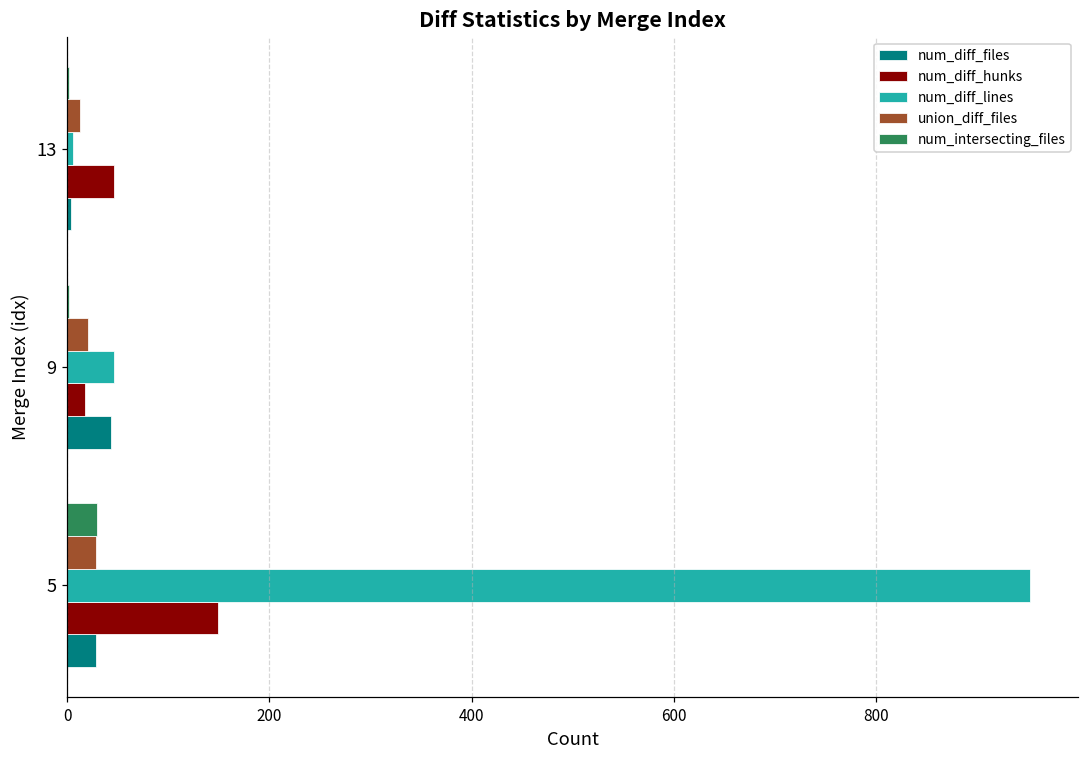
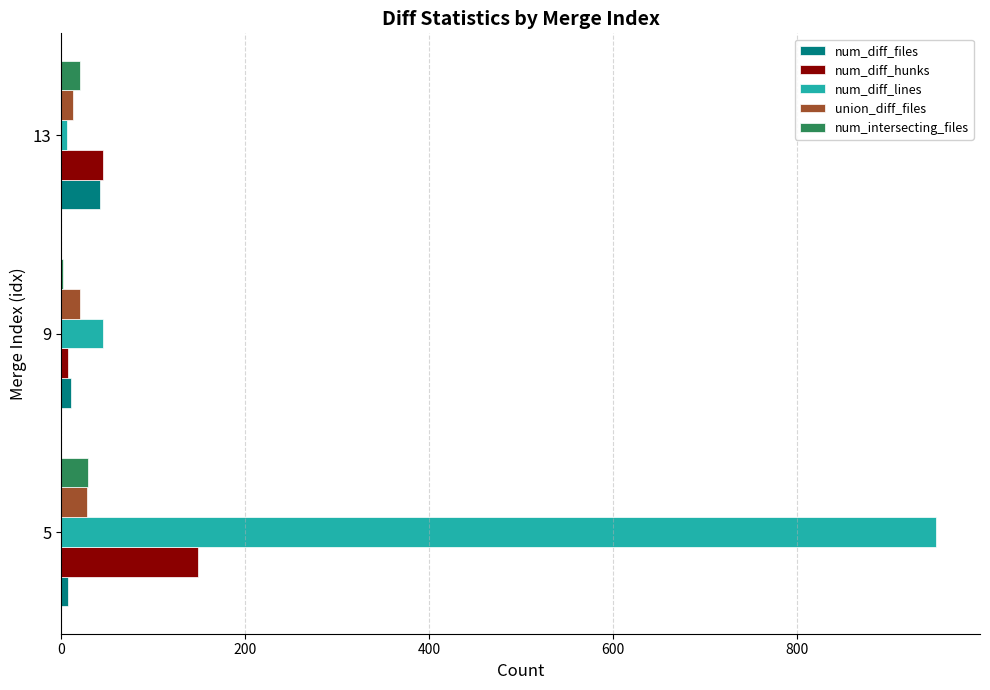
  {
    "num_diff_files": {
-     "13": 0,
-     "9": 40,
-     "5": 30
+     "13": 40,
+     "9": 10,
+     "5": 10
    },
    "num_diff_hunks": {
      "13": 50,
-     "9": 20,
+     "9": 10,
      "5": 150
    },
    "num_diff_lines": {
      "13": 10,
      "9": 50,
      "5": 950
    },
    "union_diff_files": {
      "13": 10,
      "9": 20,
      "5": 30
    },
    "num_intersecting_files": {
-     "13": 0,
+     "13": 20,
      "5": 30
    }
  }
